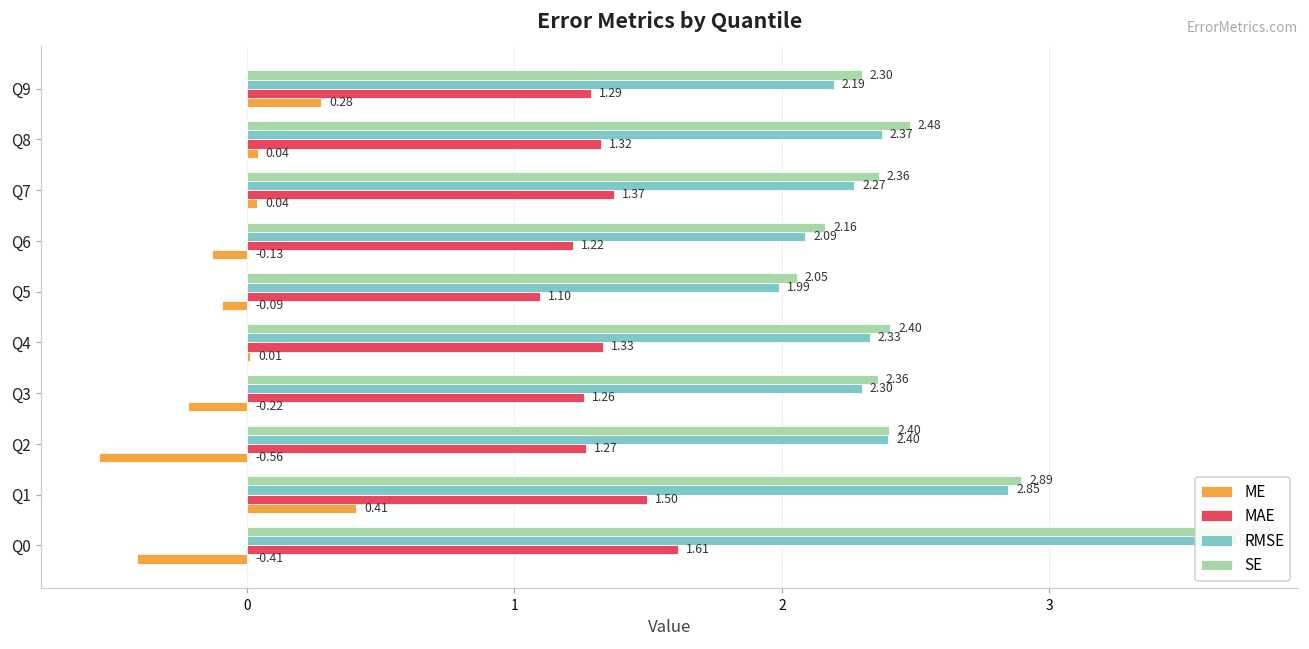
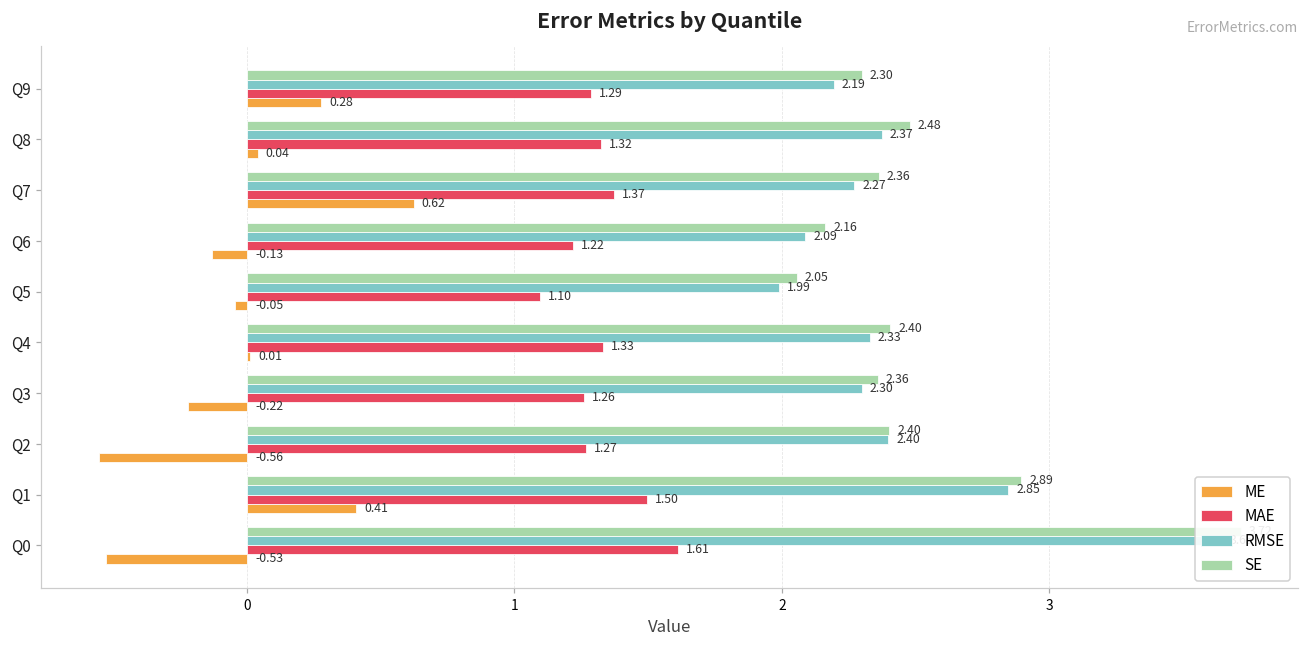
  {
    "ME": {
      "Q9": 0.28,
      "Q8": 0.04,
-     "Q7": 0.04,
-     "Q5": -0.09,
+     "Q7": 0.62,
+     "Q5": -0.05,
      "Q4": 0.01,
      "Q1": 0.41,
-     "Q0": -0.41
+     "Q0": -0.53
    },
    "MAE": {
      "Q9": 1.29,
      "Q8": 1.32,
      "Q7": 1.37,
      "Q6": 1.22,
      "Q5": 1.10,
      "Q4": 1.33,
      "Q3": 1.26,
      "Q2": 1.27,
      "Q1": 1.50,
      "Q0": 1.61
    }
  }
